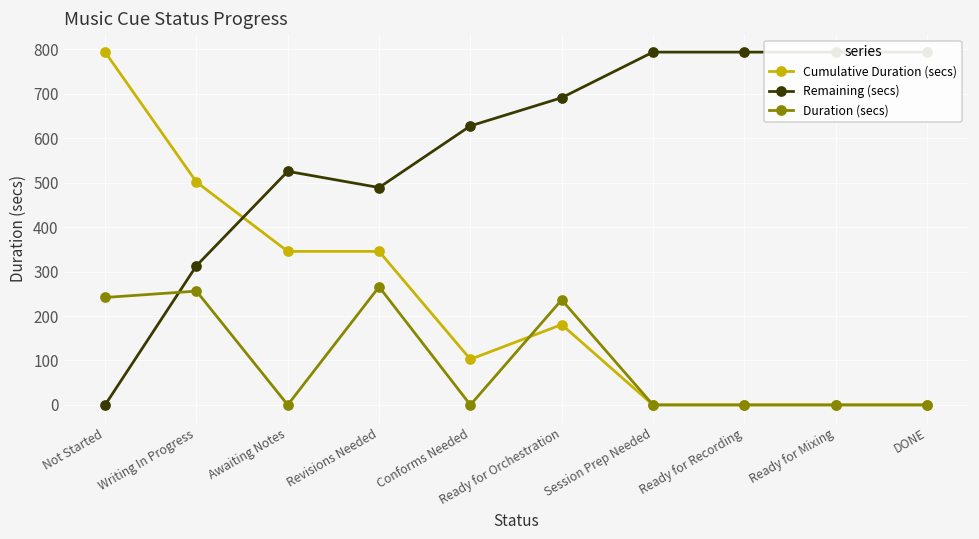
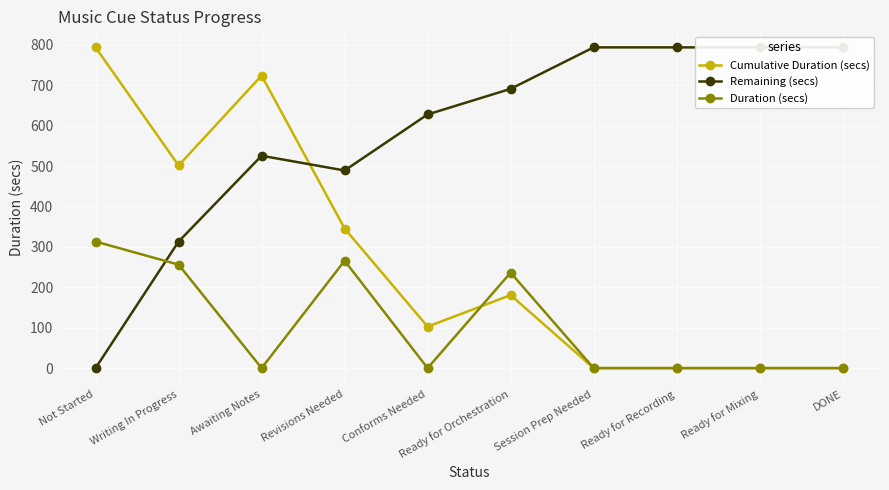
  {
    "Cumulative Duration (secs)": {
      "Not Started": 790,
      "Writing In Progress": 500,
-     "Awaiting Notes": 350,
+     "Awaiting Notes": 720,
      "Revisions Needed": 350,
      "Conforms Needed": 100,
      "Ready for Orchestration": 180
    },
    "Remaining (secs)": {
      "Not Started": 0,
      "Writing In Progress": 310,
      "Awaiting Notes": 530,
      "Revisions Needed": 490,
      "Conforms Needed": 630,
      "Ready for Orchestration": 690,
      "Session Prep Needed": 790,
      "Ready for Recording": 790
    },
    "Duration (secs)": {
-     "Not Started": 240,
+     "Not Started": 310,
      "Writing In Progress": 260,
      "Awaiting Notes": 0,
      "Revisions Needed": 270,
      "Conforms Needed": 0,
      "Ready for Orchestration": 240
    }
  }
